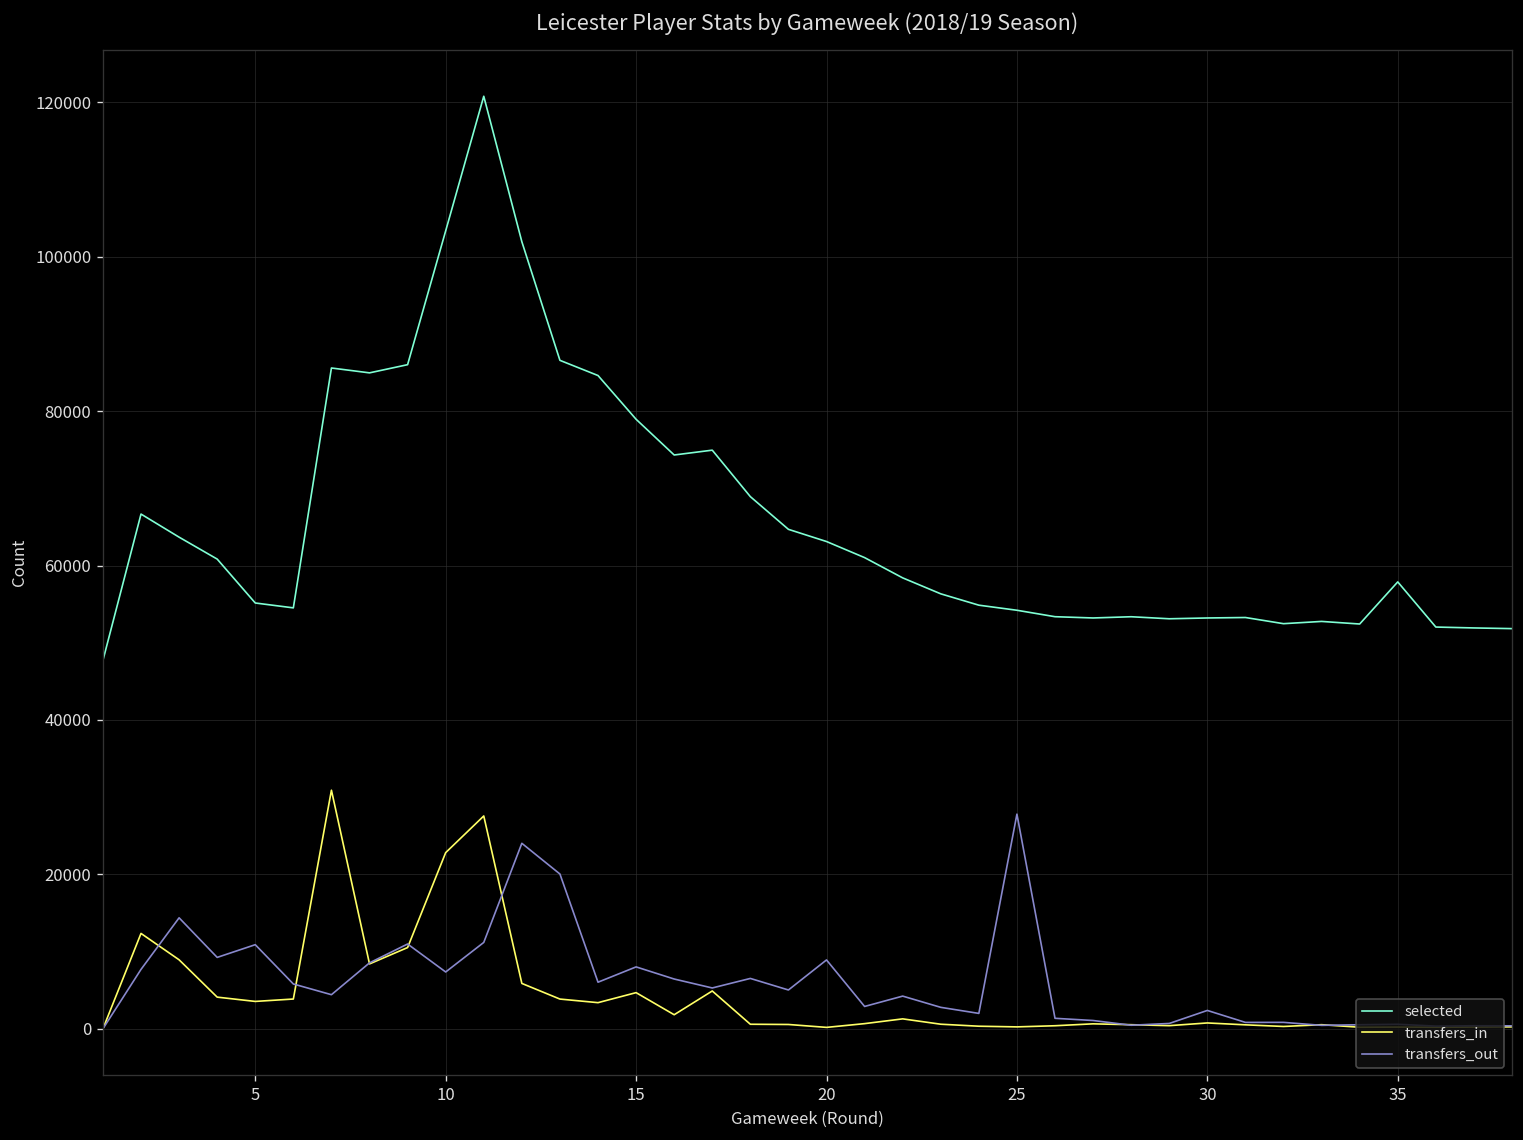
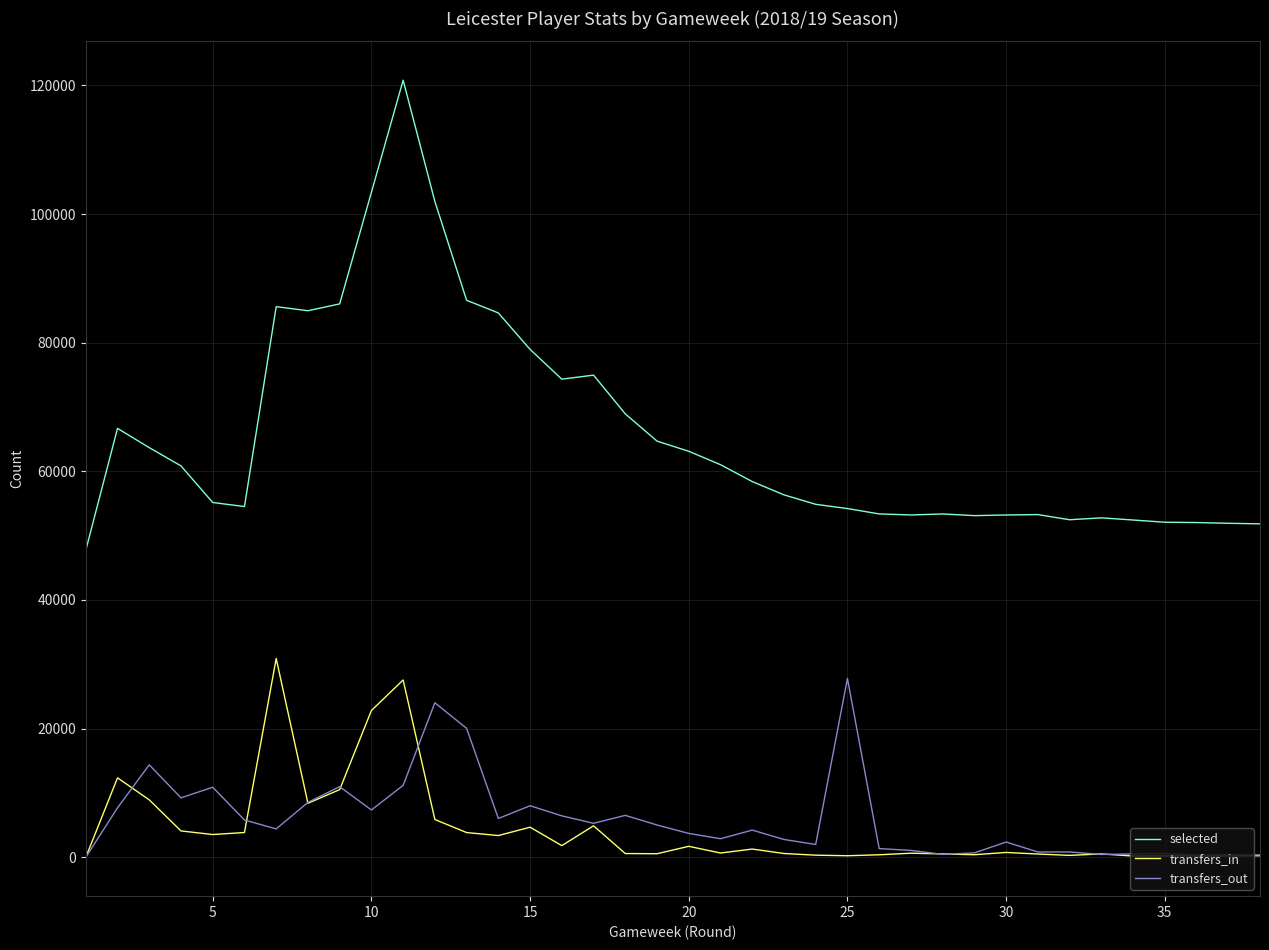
  {
    "selected": {
      "5": 55000,
      "10": 103000,
      "15": 79000,
      "20": 63000,
      "25": 54000,
      "30": 53000,
-     "35": 58000
+     "35": 52000
    },
    "transfers_in": {
      "5": 4000,
      "10": 23000,
      "15": 5000,
-     "20": 0,
+     "20": 2000,
      "25": 0,
      "30": 1000
    },
    "transfers_out": {
      "5": 11000,
      "10": 7000,
      "15": 8000,
-     "20": 9000,
+     "20": 4000,
      "25": 28000,
      "30": 2000
    }
  }
